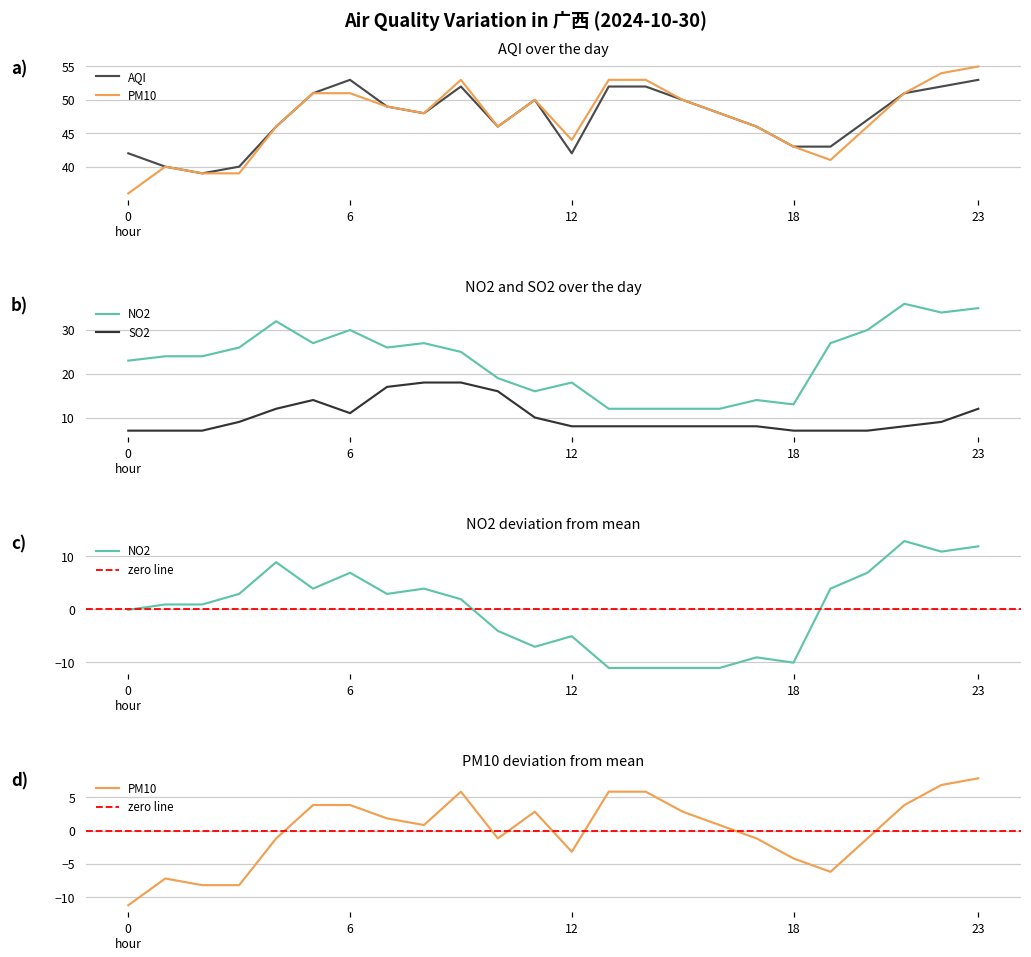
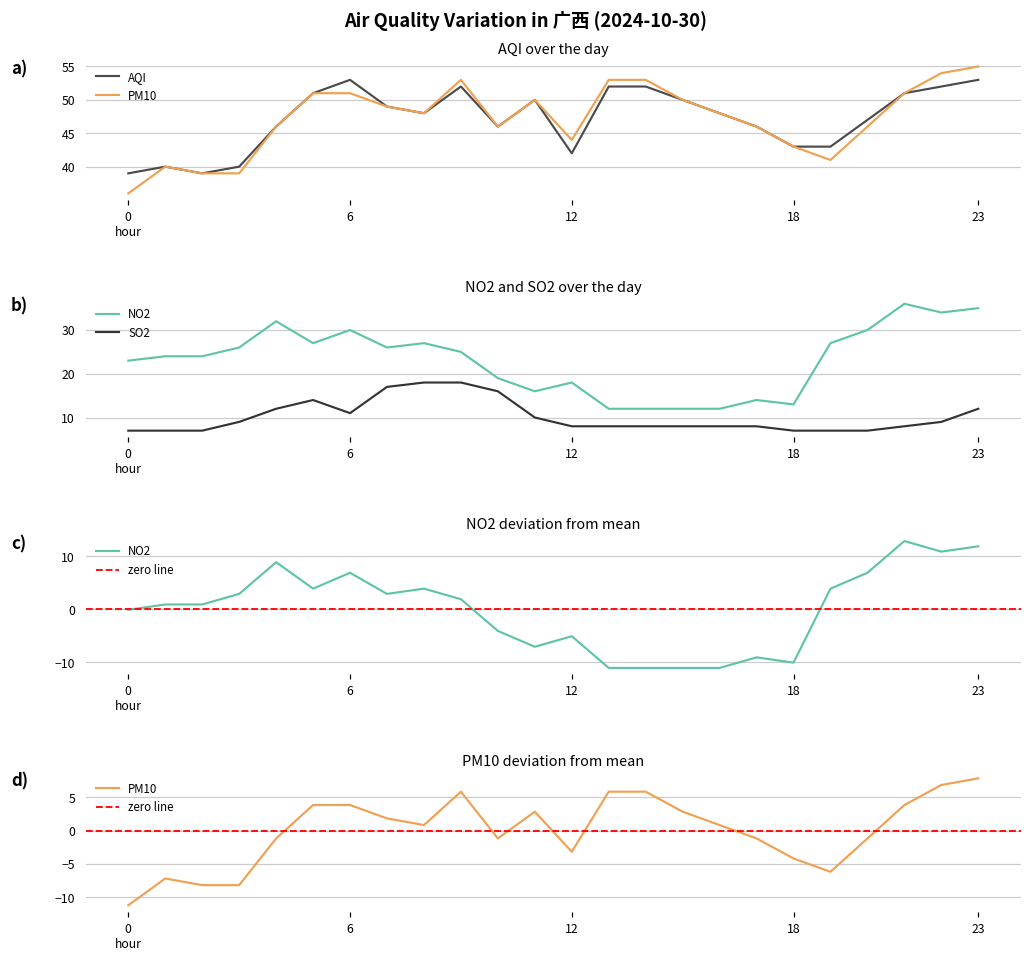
  {
    "AQI over the day": {
      "AQI": {
-       "0 hour": 42,
+       "0 hour": 39,
        "6": 53,
        "12": 42,
        "23": 53
      },
      "PM10": {
        "0 hour": 36,
        "6": 51,
        "12": 44,
        "23": 55
      }
    },
    "NO2 and SO2 over the day": {
      "NO2": {
        "0 hour": 23,
        "6": 30,
        "12": 18,
        "18": 13,
        "23": 35
      },
      "SO2": {
        "0 hour": 7,
        "6": 11,
        "12": 8,
        "18": 7,
        "23": 12
      }
    },
    "NO2 deviation from mean": {
      "0 hour": 0,
      "6": 7,
      "12": -5,
      "18": -10,
      "23": 12
    },
    "PM10 deviation from mean": {
      "0 hour": -11,
      "6": 4,
      "12": -3,
      "18": -4,
      "23": 8
    }
  }
